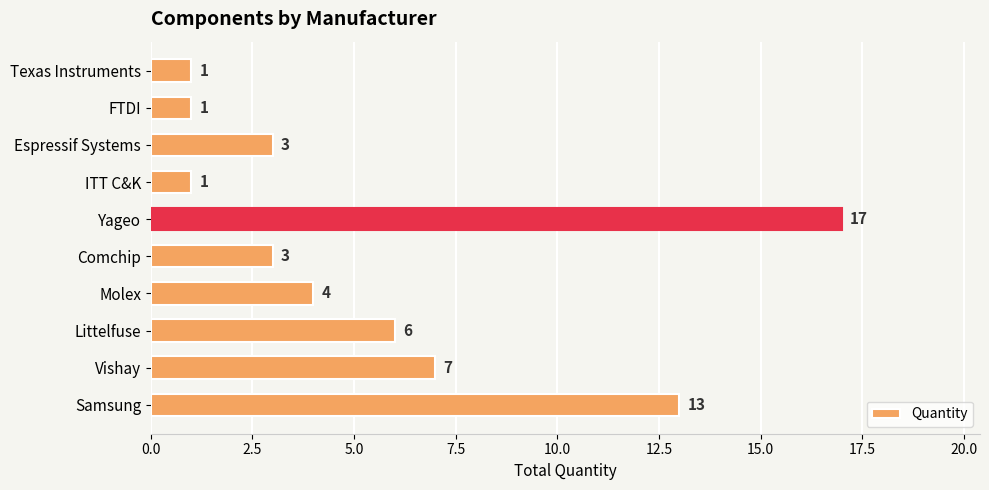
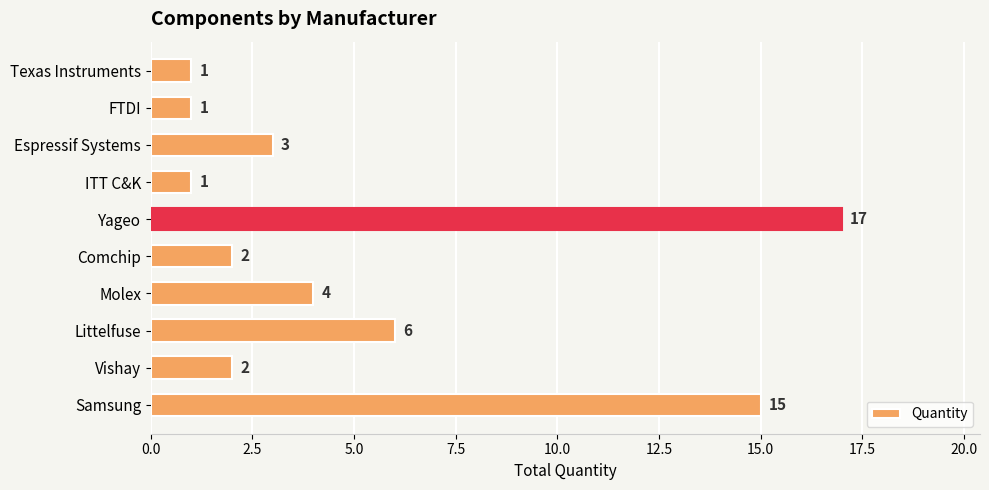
  {
    "Texas Instruments": 1,
    "FTDI": 1,
    "Espressif Systems": 3,
    "ITT C&K": 1,
    "Yageo": 17,
-   "Comchip": 3,
+   "Comchip": 2,
    "Molex": 4,
    "Littelfuse": 6,
-   "Vishay": 7,
-   "Samsung": 13
+   "Vishay": 2,
+   "Samsung": 15
  }
